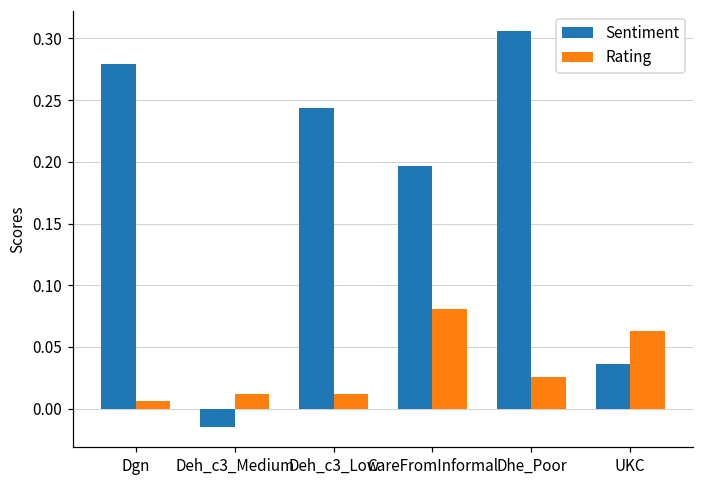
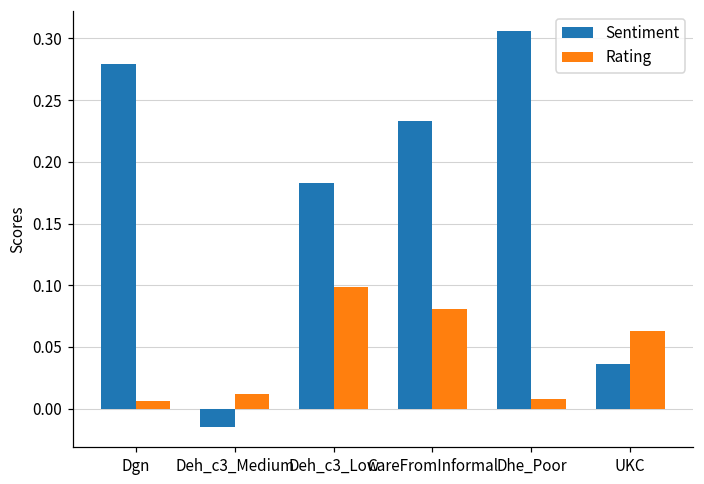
  {
    "Sentiment": {
      "Dgn": 0.279,
      "Deh_c3_Medium": -0.015,
-     "Deh_c3_Low": 0.243,
-     "CareFromInformal": 0.196,
+     "Deh_c3_Low": 0.183,
+     "CareFromInformal": 0.233,
      "Dhe_Poor": 0.306,
      "UKC": 0.036
    },
    "Rating": {
      "Dgn": 0.006,
      "Deh_c3_Medium": 0.012,
-     "Deh_c3_Low": 0.012,
+     "Deh_c3_Low": 0.099,
      "CareFromInformal": 0.081,
-     "Dhe_Poor": 0.026,
+     "Dhe_Poor": 0.008,
      "UKC": 0.063
    }
  }
